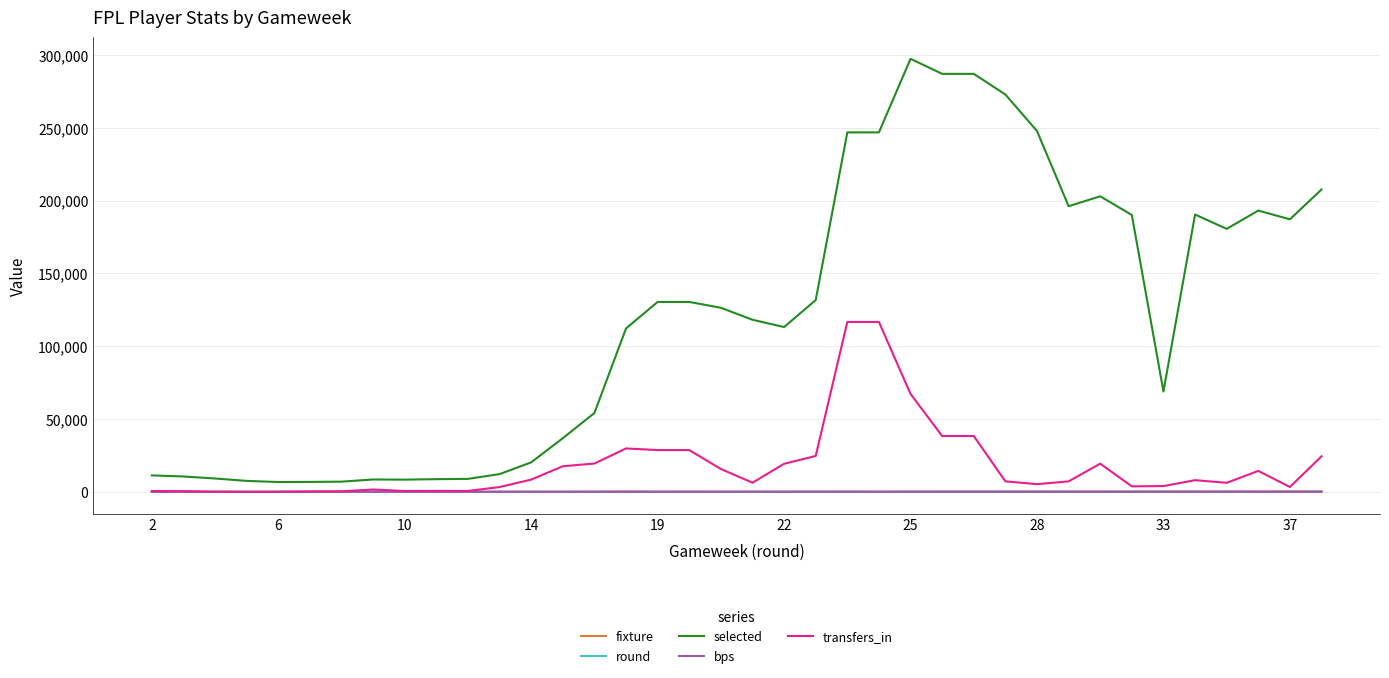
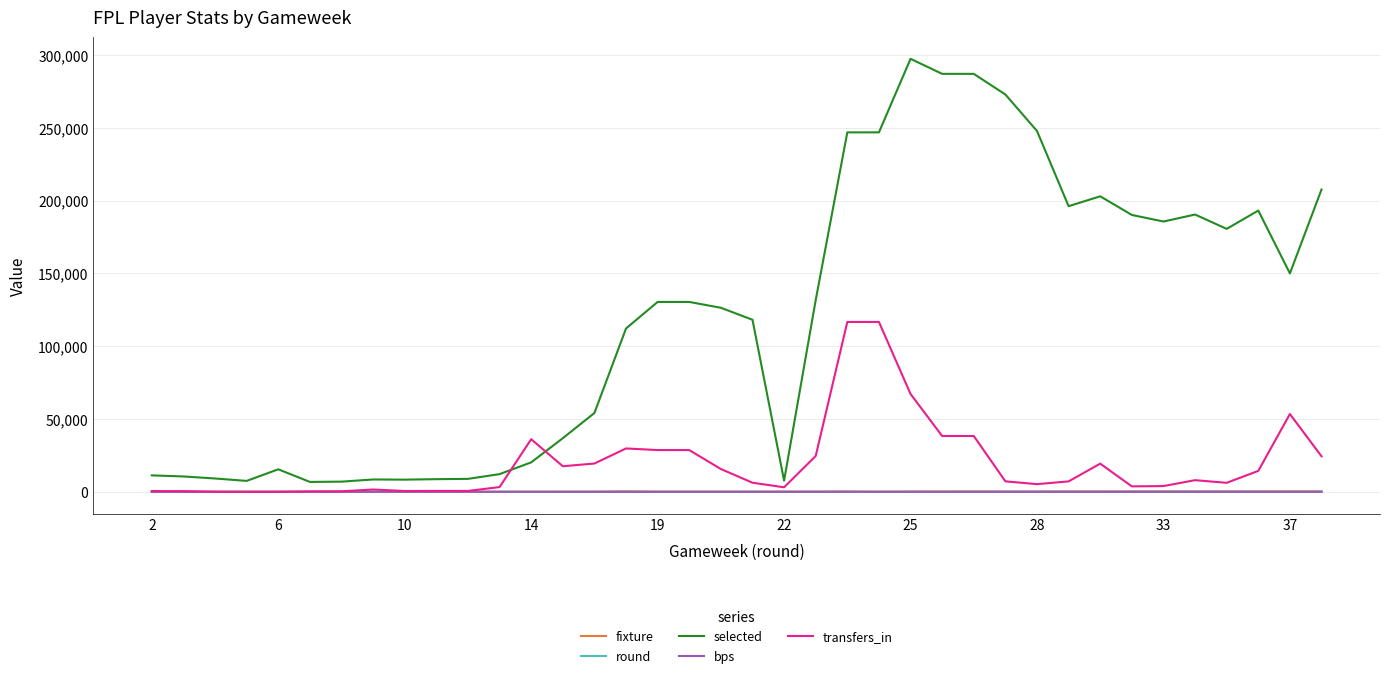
  {
    "selected": {
      "2": "11,000",
-     "6": "7,000",
+     "6": "15,000",
      "10": "8,000",
      "14": "20,000",
-     "22": "113,000",
+     "22": "8,000",
      "25": "297,000",
      "28": "248,000",
-     "33": "69,000",
-     "37": "187,000"
+     "33": "186,000",
+     "37": "150,000"
    },
    "transfers_in": {
-     "14": "8,000",
-     "22": "19,000",
+     "14": "36,000",
+     "22": "3,000",
      "25": "67,000",
      "28": "5,000",
      "33": "4,000",
-     "37": "3,000"
+     "37": "53,000"
    }
  }
